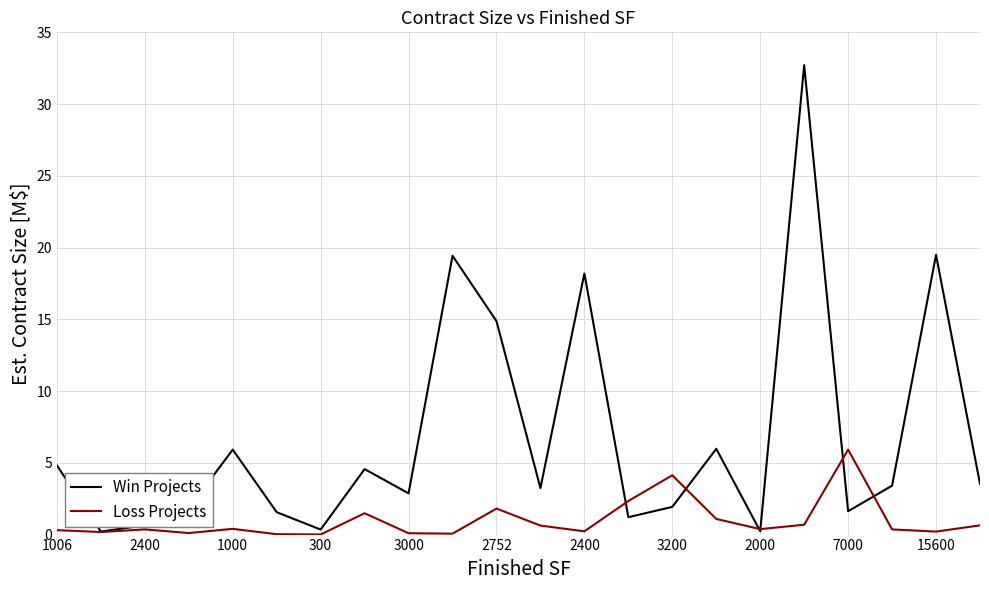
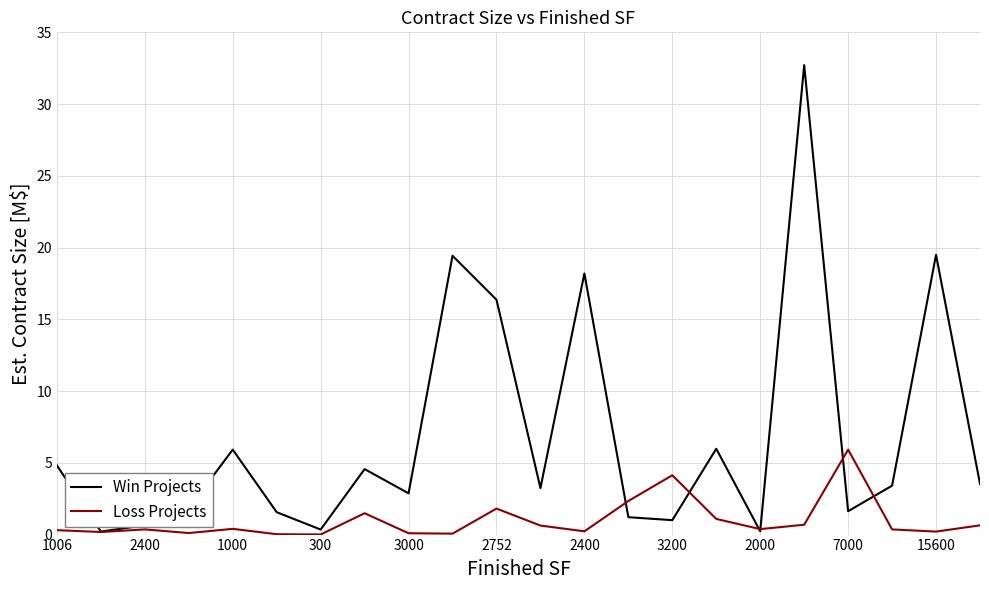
  {
    "Win Projects": {
      "1006": 4.8,
      "1000": 5.9,
      "300": 0.4,
      "3000": 2.9,
-     "2752": 14.9,
-     "3200": 1.9,
+     "2752": 16.4,
+     "3200": 1.0,
      "7000": 1.6,
      "15600": 19.5
    },
    "Loss Projects": {
      "1006": 0.3,
      "1000": 0.4,
      "300": 0.0,
      "3000": 0.1,
      "2752": 1.8,
      "3200": 4.1,
      "7000": 5.9,
      "15600": 0.2
    }
  }
